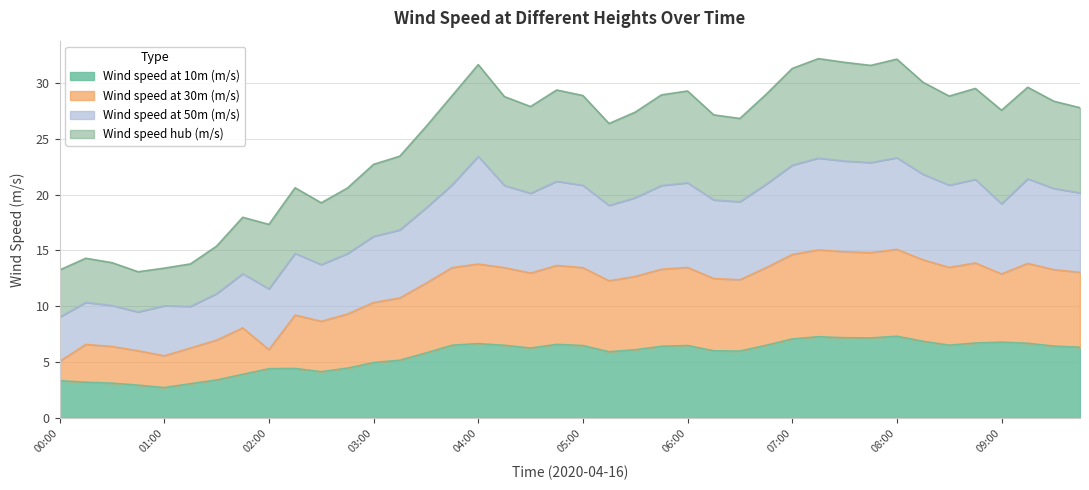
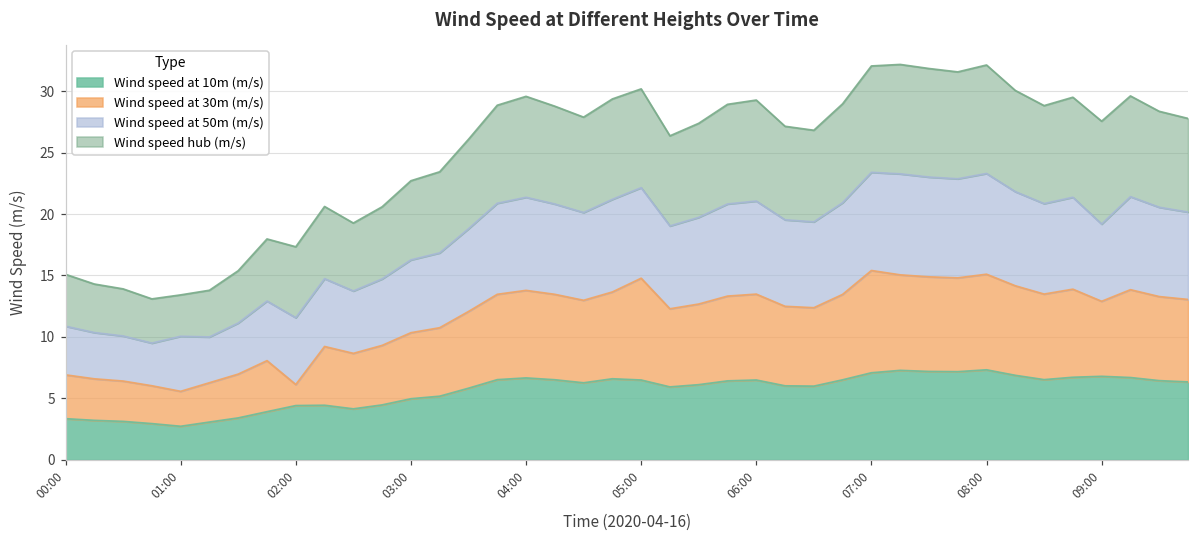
  {
    "Wind speed at 30m (m/s)": {
-     "00:00": 1.7,
+     "00:00": 3.6,
      "01:00": 2.8,
      "02:00": 1.7,
      "03:00": 5.4,
      "04:00": 7.1,
-     "05:00": 7.0,
+     "05:00": 8.3,
      "06:00": 7.0,
-     "07:00": 7.6,
+     "07:00": 8.3,
      "08:00": 7.8,
      "09:00": 6.1
    },
    "Wind speed at 50m (m/s)": {
      "00:00": 4.0,
      "01:00": 4.5,
      "02:00": 5.4,
      "03:00": 5.9,
-     "04:00": 9.6,
+     "04:00": 7.6,
      "05:00": 7.4,
      "06:00": 7.6,
      "07:00": 8.0,
      "08:00": 8.2,
      "09:00": 6.3
    }
  }
